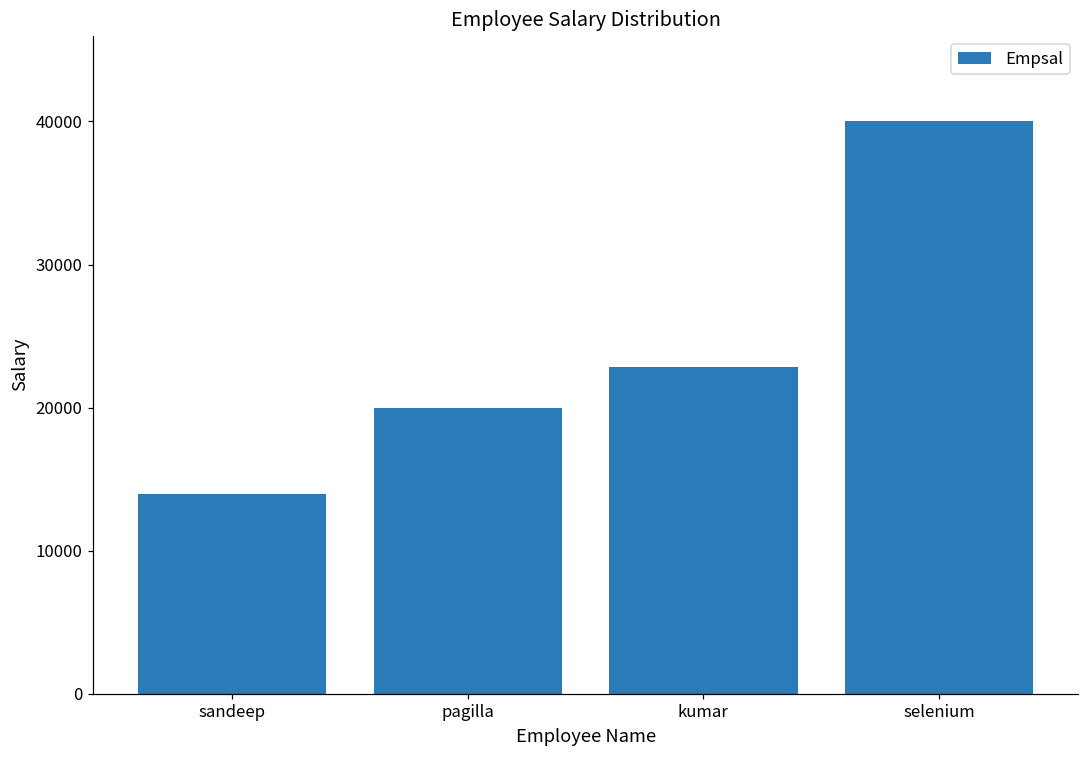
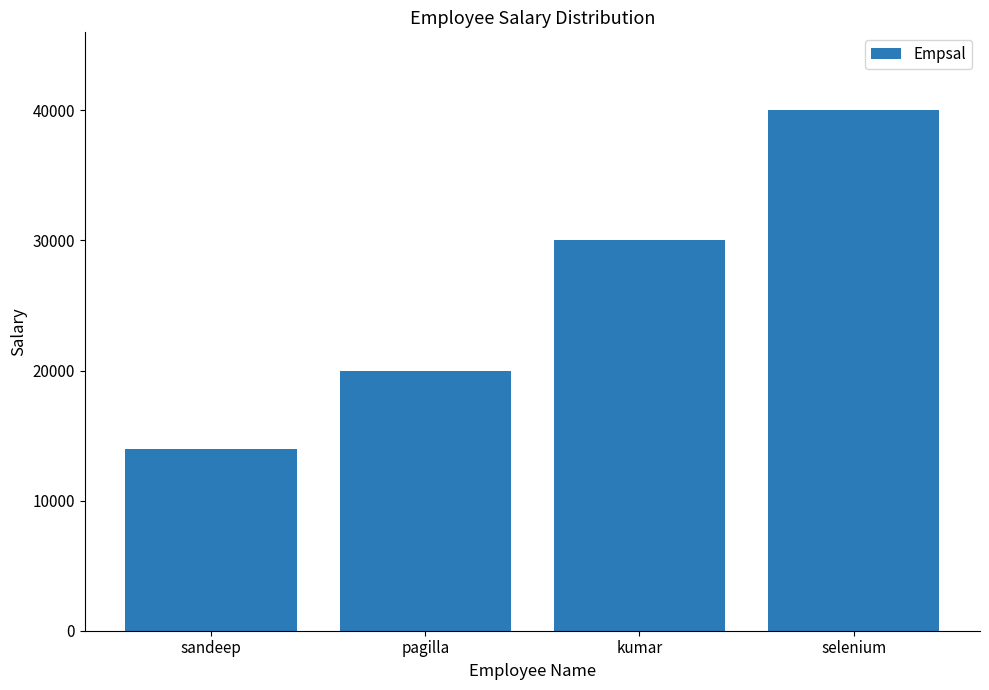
  {
    "sandeep": 13900,
    "pagilla": 20000,
-   "kumar": 22800,
+   "kumar": 30000,
    "selenium": 40000
  }
